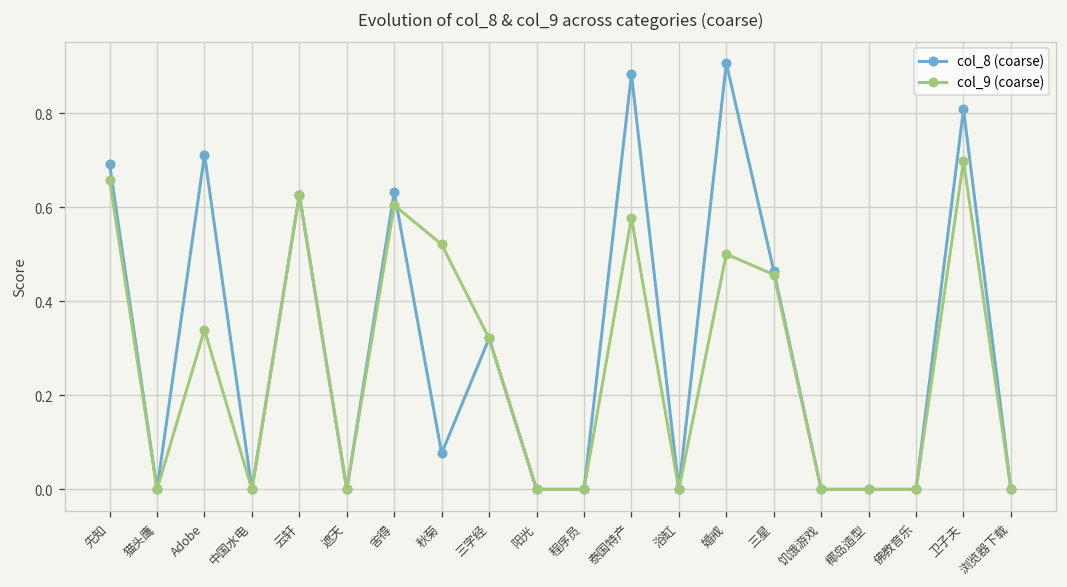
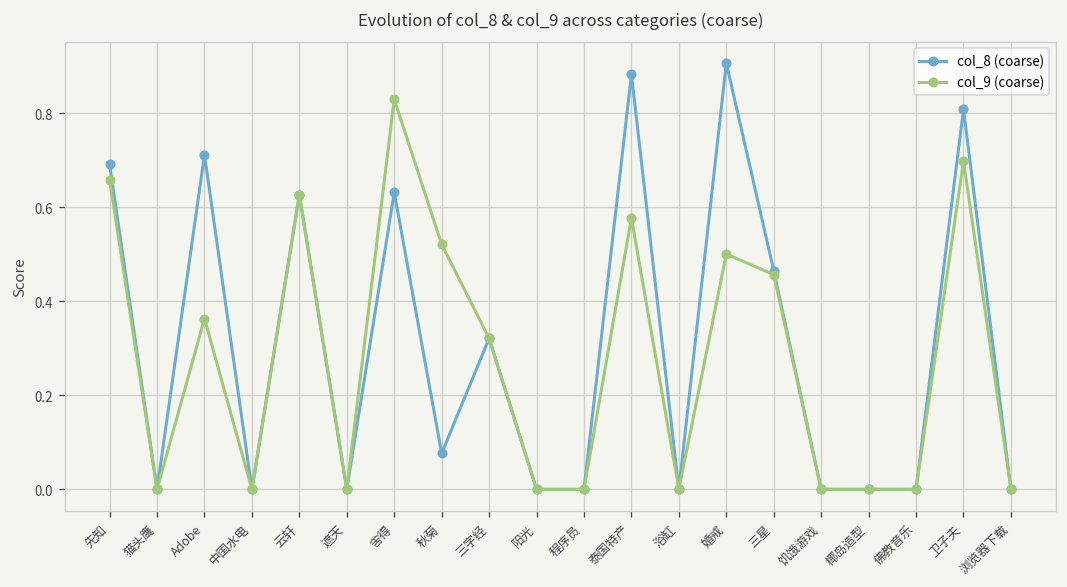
  {
    "col_8 (coarse)": {
      "先知": 0.69,
      "Adobe": 0.71,
      "舍得": 0.63,
      "秋菊": 0.08,
      "泰国特产": 0.88,
      "婚戒": 0.91,
      "三星": 0.47,
      "卫子夫": 0.81
    },
    "col_9 (coarse)": {
      "先知": 0.66,
-     "Adobe": 0.34,
-     "舍得": 0.60,
+     "Adobe": 0.36,
+     "舍得": 0.83,
      "秋菊": 0.52,
      "泰国特产": 0.58,
      "婚戒": 0.50,
      "三星": 0.46,
      "卫子夫": 0.70
    }
  }
